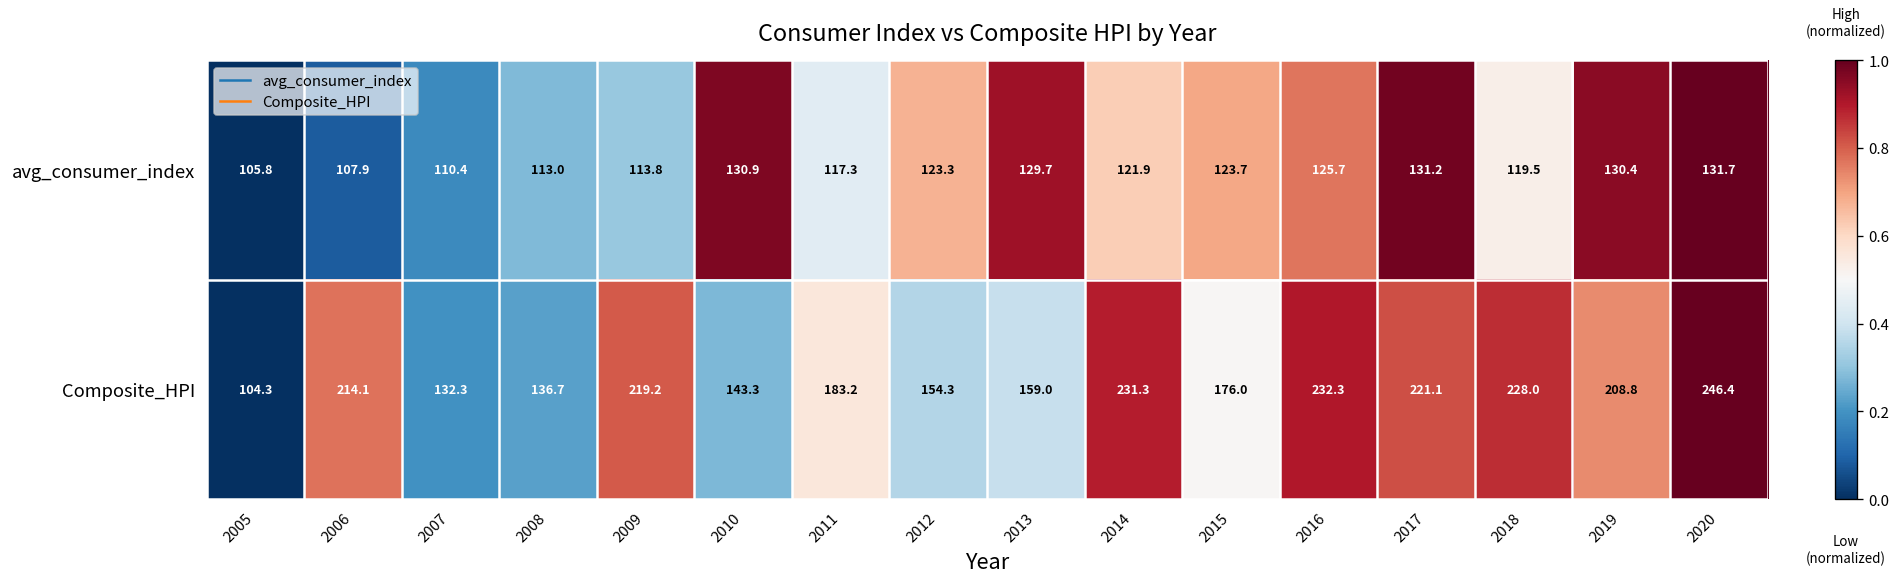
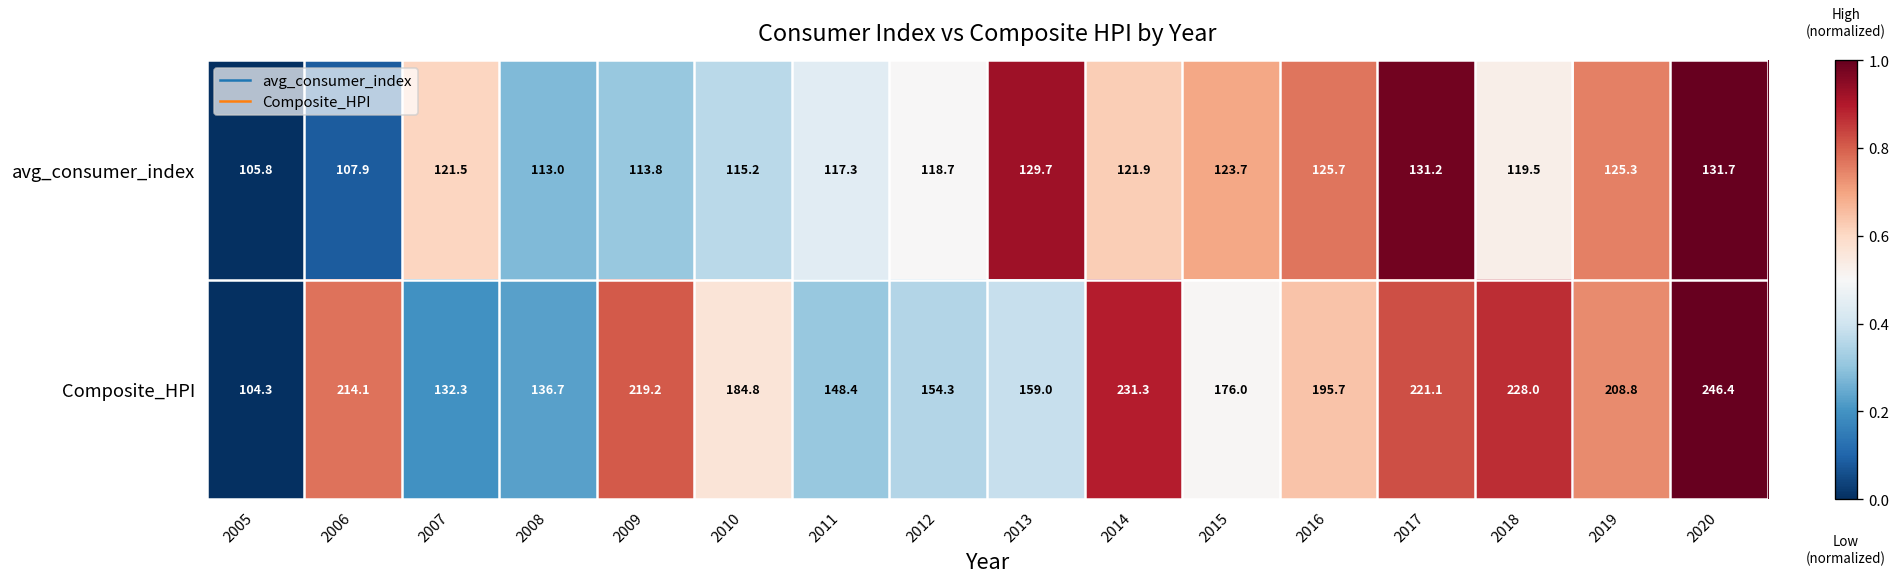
  {
    "avg_consumer_index": {
      "2005": 105.8,
      "2006": 107.9,
-     "2007": 110.4,
+     "2007": 121.5,
      "2008": 113.0,
      "2009": 113.8,
-     "2010": 130.9,
+     "2010": 115.2,
      "2011": 117.3,
-     "2012": 123.3,
+     "2012": 118.7,
      "2013": 129.7,
      "2014": 121.9,
      "2015": 123.7,
      "2016": 125.7,
      "2017": 131.2,
      "2018": 119.5,
-     "2019": 130.4,
+     "2019": 125.3,
      "2020": 131.7
    },
    "Composite_HPI": {
      "2005": 104.3,
      "2006": 214.1,
      "2007": 132.3,
      "2008": 136.7,
      "2009": 219.2,
-     "2010": 143.3,
-     "2011": 183.2,
+     "2010": 184.8,
+     "2011": 148.4,
      "2012": 154.3,
      "2013": 159.0,
      "2014": 231.3,
      "2015": 176.0,
-     "2016": 232.3,
+     "2016": 195.7,
      "2017": 221.1,
      "2018": 228.0,
      "2019": 208.8,
      "2020": 246.4
    }
  }
